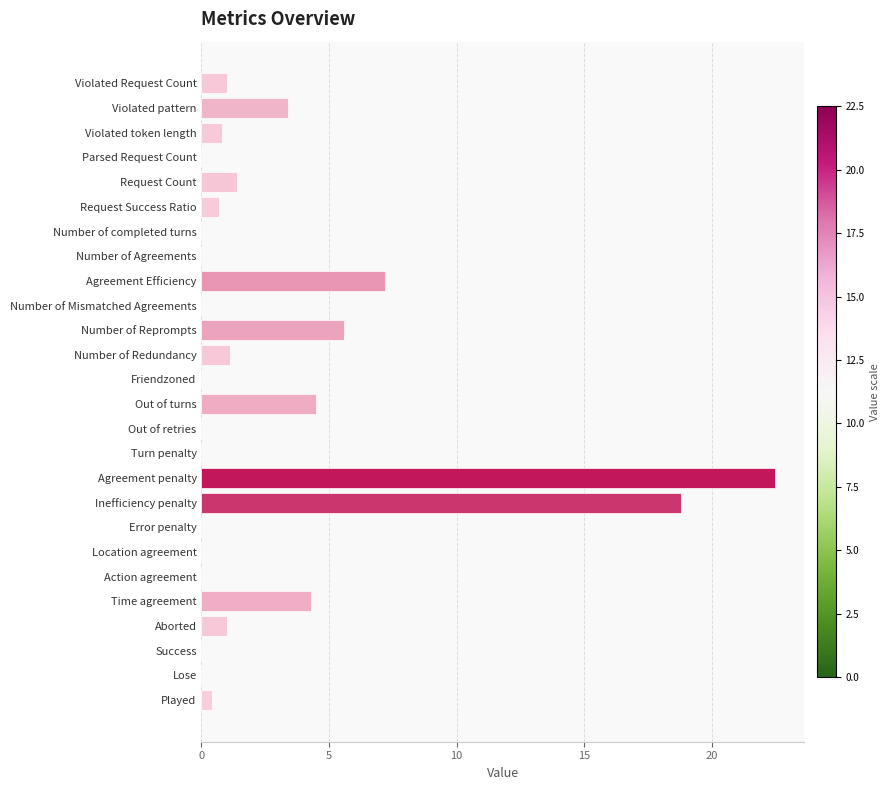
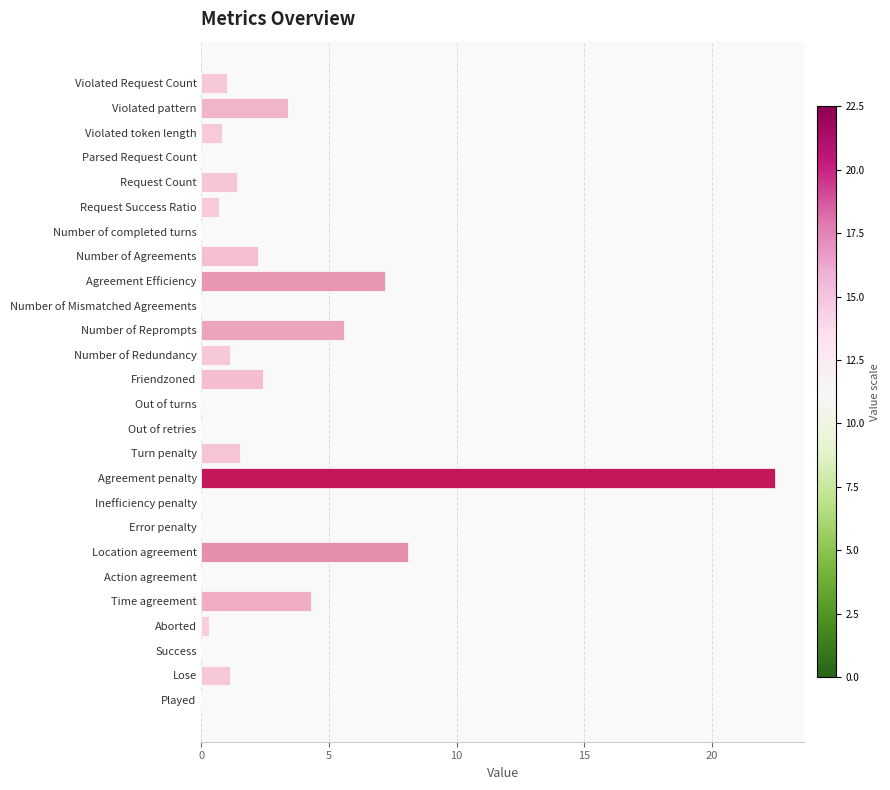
  {
    "Violated Request Count": 1.0,
    "Violated pattern": 3.4,
    "Violated token length": 0.8,
    "Parsed Request Count": 0.0,
    "Request Count": 1.4,
    "Request Success Ratio": 0.7,
    "Number of completed turns": 0.0,
-   "Number of Agreements": 0.0,
+   "Number of Agreements": 2.2,
    "Agreement Efficiency": 7.2,
    "Number of Mismatched Agreements": 0.0,
    "Number of Reprompts": 5.6,
    "Number of Redundancy": 1.1,
-   "Friendzoned": 0.0,
-   "Out of turns": 4.5,
+   "Friendzoned": 2.4,
+   "Out of turns": 0.0,
    "Out of retries": 0.0,
-   "Turn penalty": 0.0,
+   "Turn penalty": 1.5,
    "Agreement penalty": 22.5,
-   "Inefficiency penalty": 18.8,
+   "Inefficiency penalty": 0.0,
    "Error penalty": 0.0,
-   "Location agreement": 0.0,
+   "Location agreement": 8.1,
    "Action agreement": 0.0,
    "Time agreement": 4.3,
-   "Aborted": 1.0,
+   "Aborted": 0.3,
    "Success": 0.0,
-   "Lose": 0.0,
-   "Played": 0.4
+   "Lose": 1.1,
+   "Played": 0.0
  }
